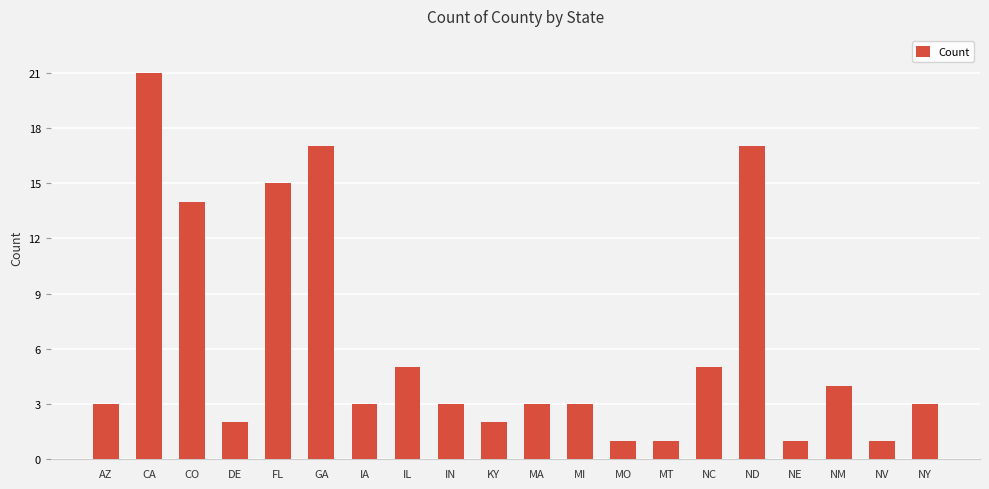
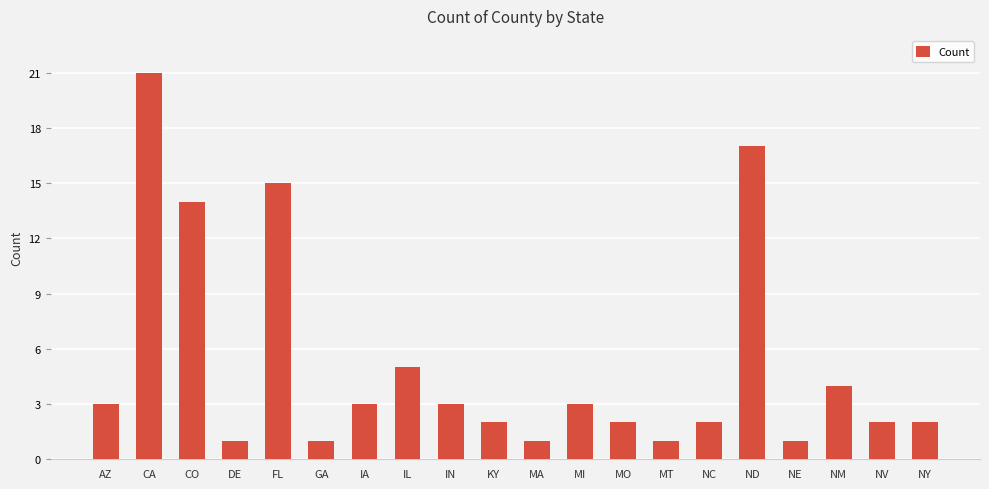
  {
    "AZ": 3,
    "CA": 21,
    "CO": 14,
-   "DE": 2,
+   "DE": 1,
    "FL": 15,
-   "GA": 17,
+   "GA": 1,
    "IA": 3,
    "IL": 5,
    "IN": 3,
    "KY": 2,
-   "MA": 3,
+   "MA": 1,
    "MI": 3,
-   "MO": 1,
+   "MO": 2,
    "MT": 1,
-   "NC": 5,
+   "NC": 2,
    "ND": 17,
    "NE": 1,
    "NM": 4,
-   "NV": 1,
-   "NY": 3
+   "NV": 2,
+   "NY": 2
  }
